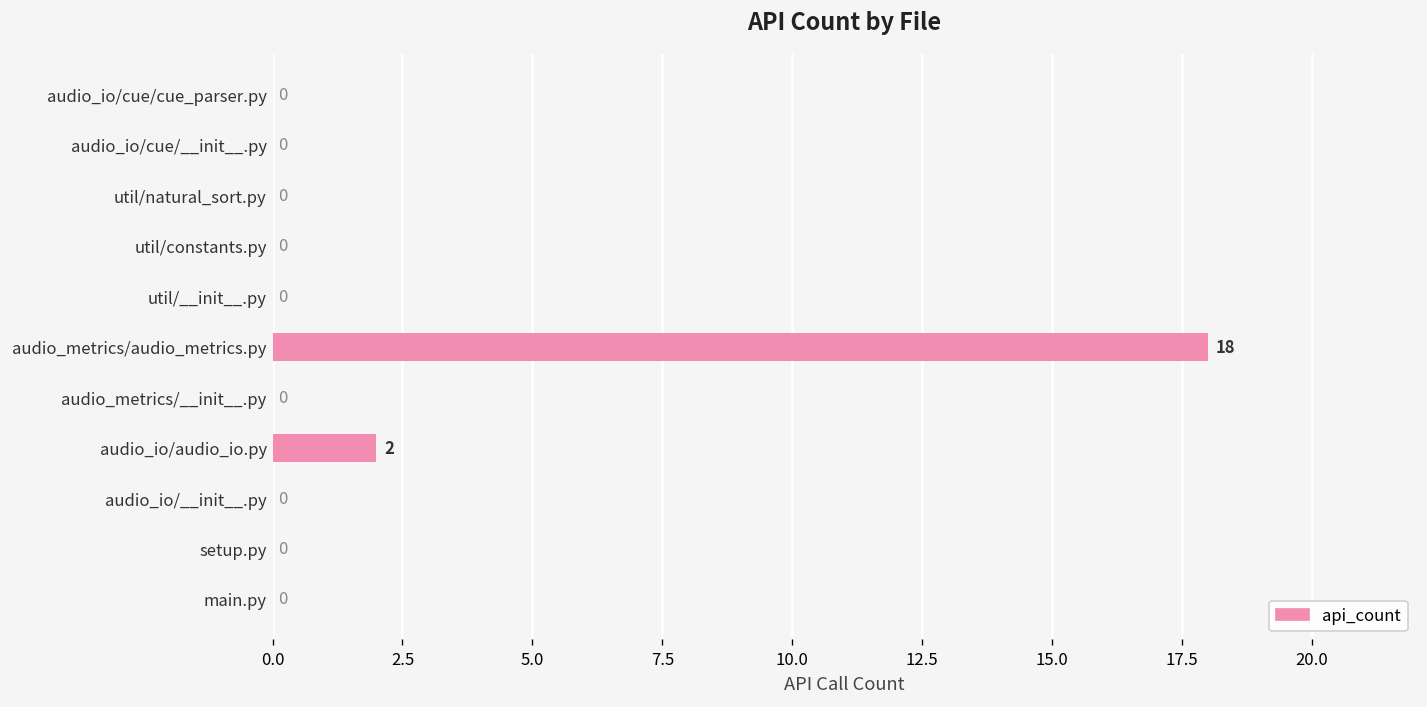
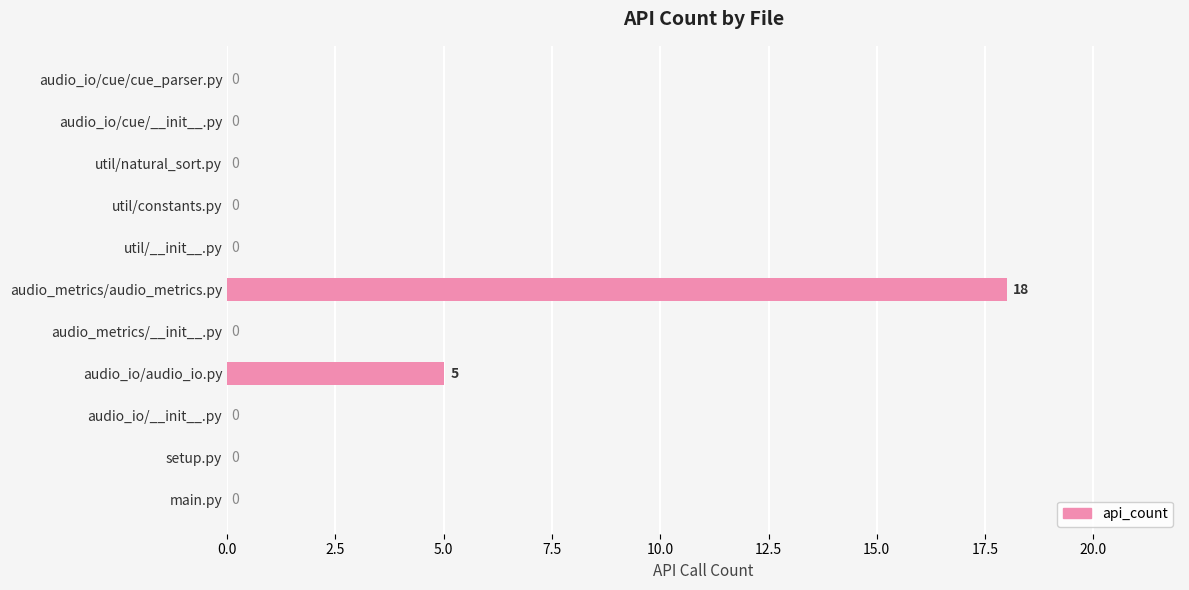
  {
    "audio_io/cue/cue_parser.py": 0,
    "audio_io/cue/__init__.py": 0,
    "util/natural_sort.py": 0,
    "util/constants.py": 0,
    "util/__init__.py": 0,
    "audio_metrics/audio_metrics.py": 18,
    "audio_metrics/__init__.py": 0,
-   "audio_io/audio_io.py": 2,
+   "audio_io/audio_io.py": 5,
    "audio_io/__init__.py": 0,
    "setup.py": 0,
    "main.py": 0
  }
